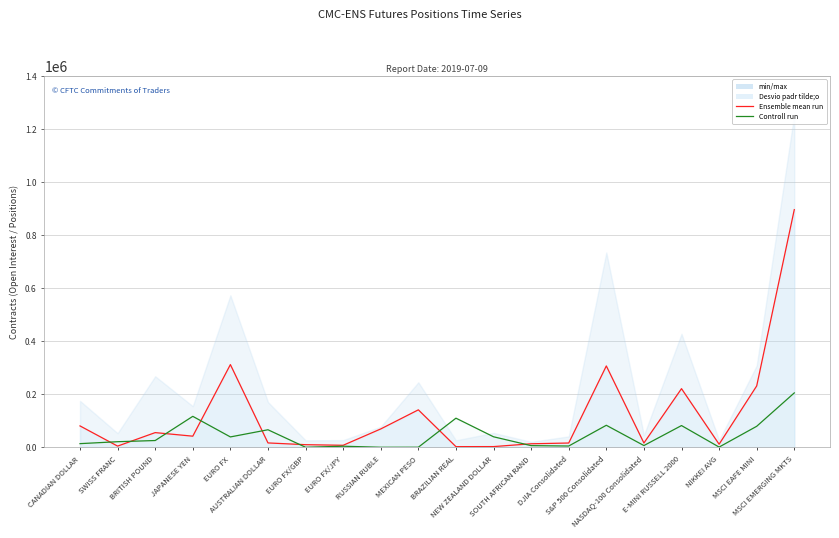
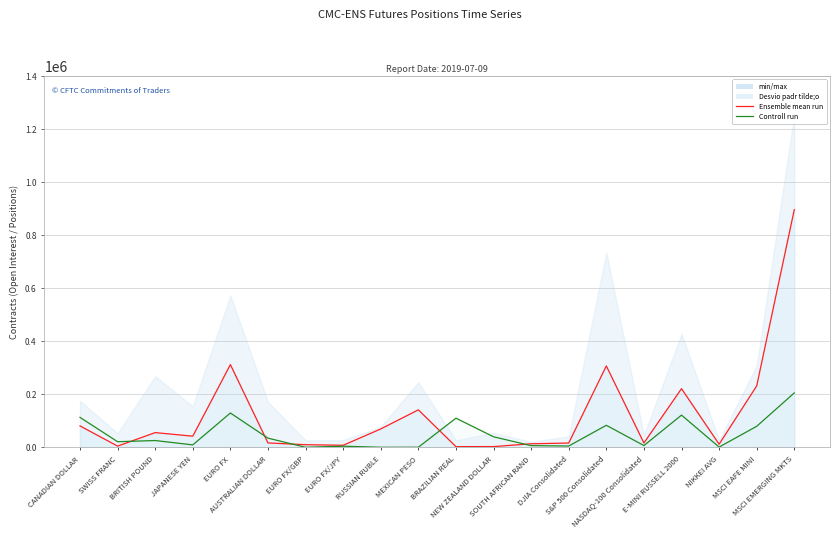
  {
    "Controll run": {
-     "CANADIAN DOLLAR": 10000,
+     "CANADIAN DOLLAR": 110000,
      "SWISS FRANC": 20000,
      "BRITISH POUND": 30000,
-     "JAPANESE YEN": 120000,
-     "EURO FX": 40000,
-     "AUSTRALIAN DOLLAR": 70000,
+     "JAPANESE YEN": 10000,
+     "EURO FX": 130000,
+     "AUSTRALIAN DOLLAR": 30000,
      "EURO FX/GBP": 0,
      "RUSSIAN RUBLE": 0,
      "MEXICAN PESO": 0,
      "BRAZILIAN REAL": 110000,
      "NEW ZEALAND DOLLAR": 40000,
      "DJIA Consolidated": 0,
      "S&P 500 Consolidated": 80000,
-     "E-MINI RUSSELL 2000": 80000,
+     "E-MINI RUSSELL 2000": 120000,
      "NIKKEI AVG": 0,
      "MSCI EAFE MINI": 80000,
      "MSCI EMERGING MKTS": 200000
    }
  }
